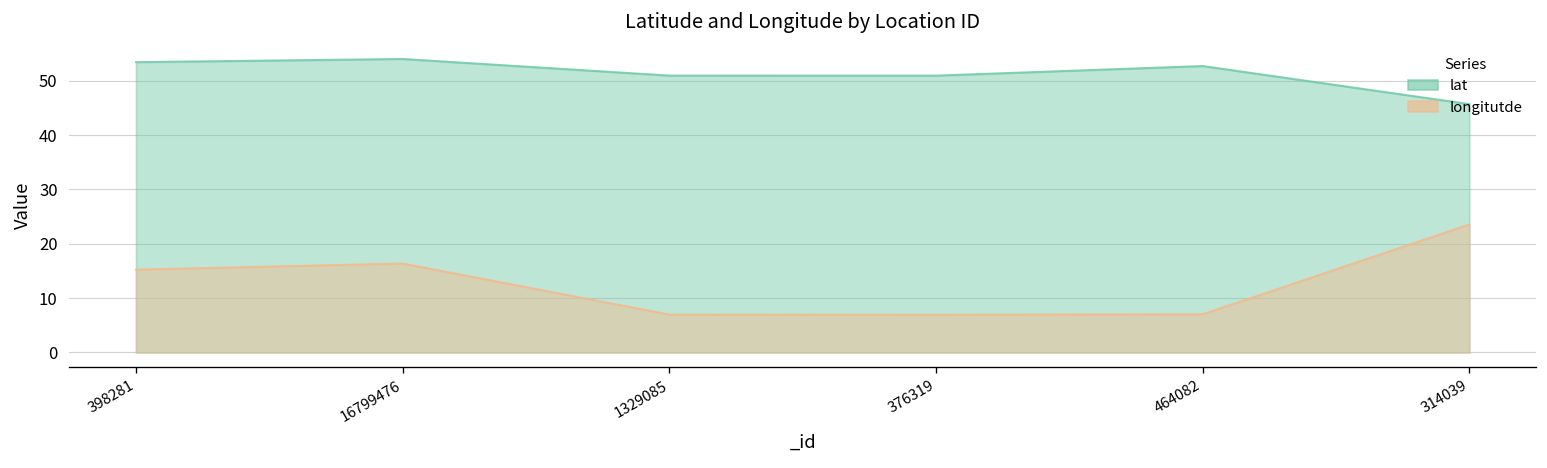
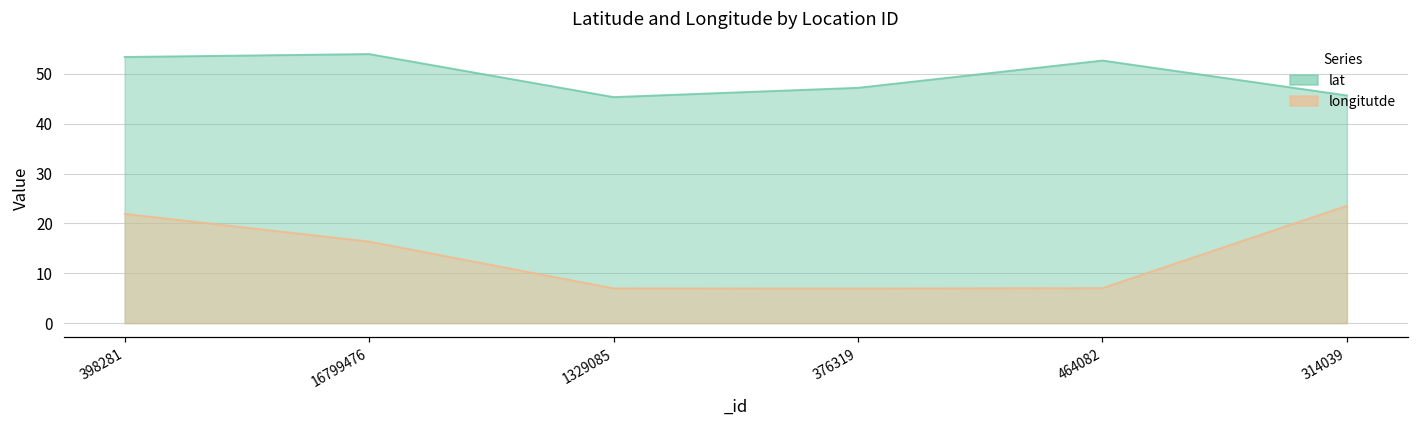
  {
    "lat": {
      "398281": 53,
      "16799476": 54,
-     "1329085": 51,
-     "376319": 51,
+     "1329085": 45,
+     "376319": 47,
      "464082": 53,
      "314039": 46
    },
    "longitutde": {
-     "398281": 15,
+     "398281": 22,
      "16799476": 16,
      "1329085": 7,
      "376319": 7,
      "464082": 7,
      "314039": 24
    }
  }
